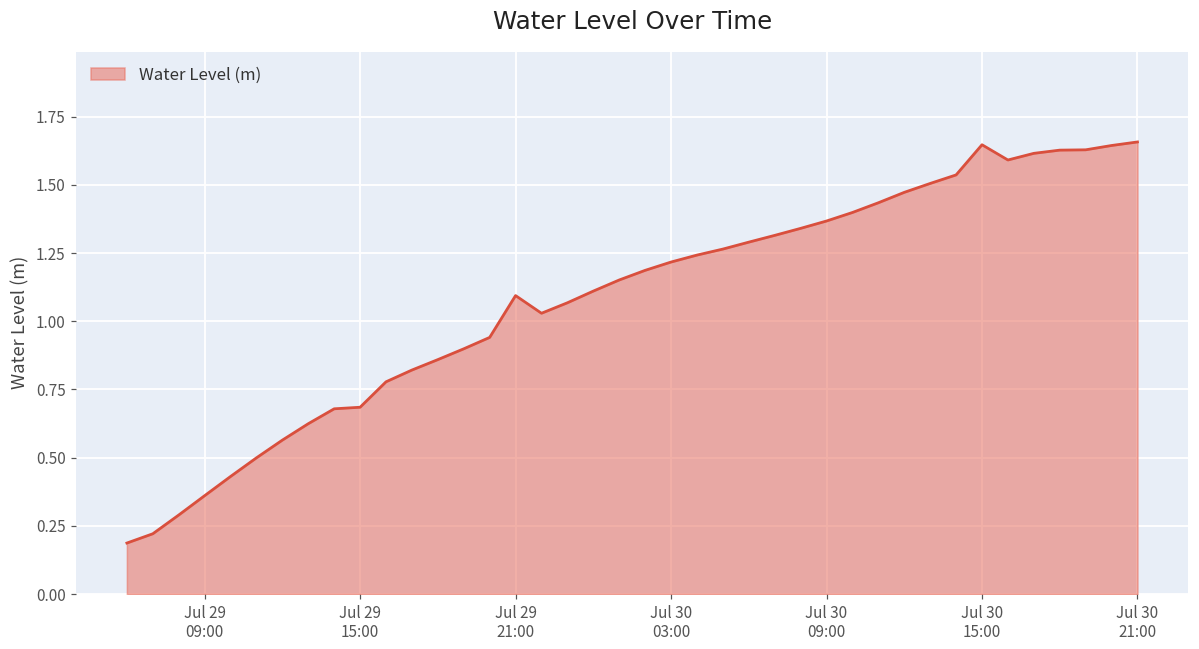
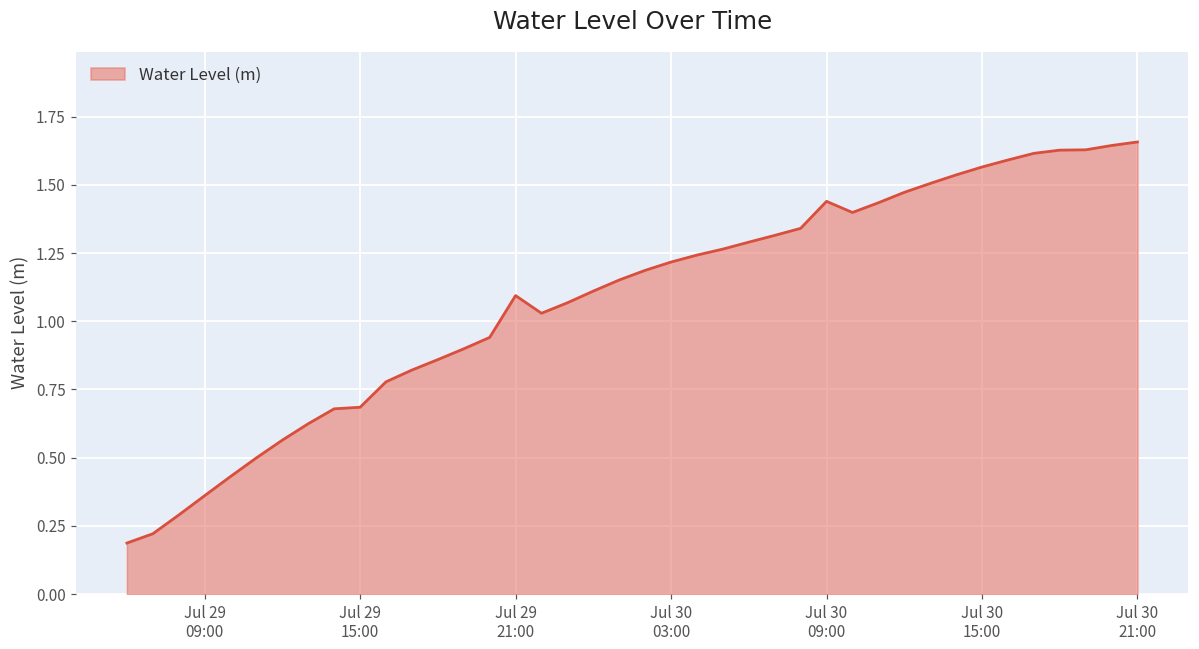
  {
    "Jul 29 09:00": 0.36,
    "Jul 29 15:00": 0.68,
    "Jul 29 21:00": 1.09,
    "Jul 30 03:00": 1.22,
-   "Jul 30 09:00": 1.37,
-   "Jul 30 15:00": 1.65,
+   "Jul 30 09:00": 1.44,
+   "Jul 30 15:00": 1.57,
    "Jul 30 21:00": 1.66
  }
